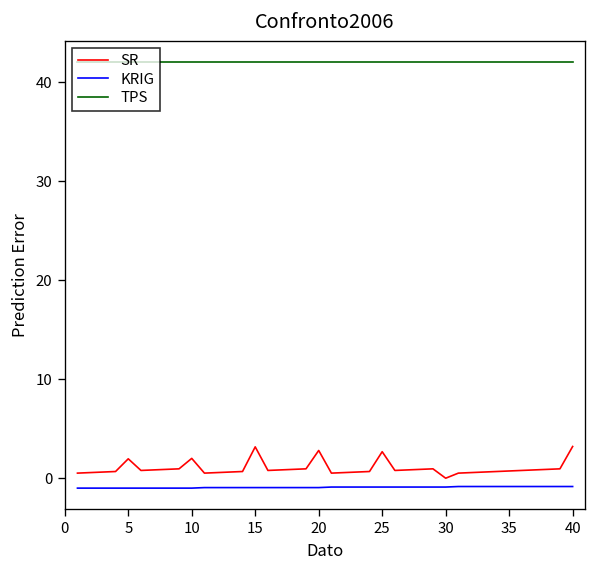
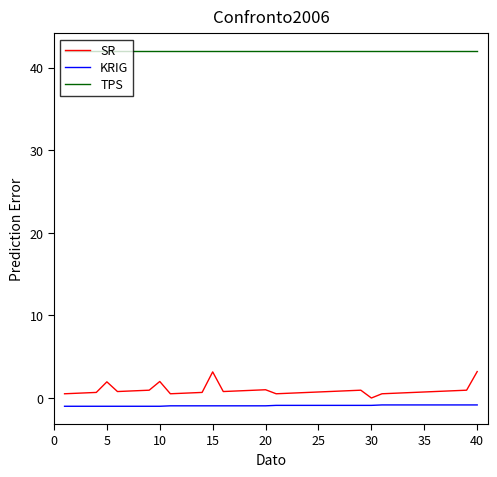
  {
    "SR": {
      "5": 2,
      "10": 2,
      "15": 3,
-     "20": 3,
-     "25": 3,
+     "20": 1,
+     "25": 1,
      "30": 0,
      "35": 1,
      "40": 3
    },
    "KRIG": {
      "5": -1,
      "10": -1,
      "15": -1,
      "20": -1,
      "25": -1,
      "30": -1,
      "35": -1,
      "40": -1
    },
    "TPS": {
      "10": 42,
      "15": 42,
      "20": 42,
      "25": 42,
      "30": 42,
      "35": 42,
      "40": 42
    }
  }
